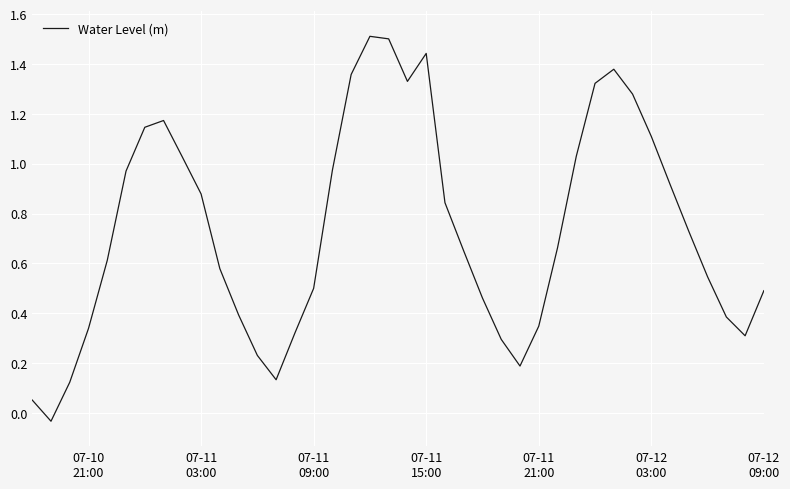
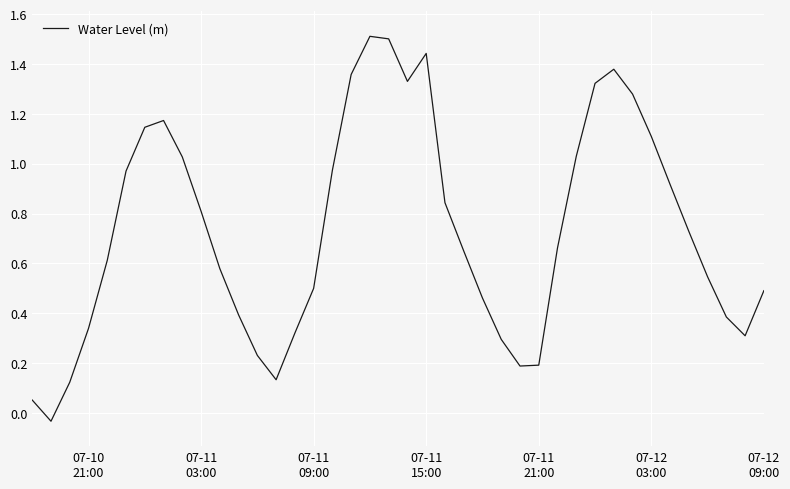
  {
    "07-10 21:00": 0.34,
-   "07-11 03:00": 0.88,
+   "07-11 03:00": 0.81,
    "07-11 09:00": 0.50,
    "07-11 15:00": 1.44,
-   "07-11 21:00": 0.35,
+   "07-11 21:00": 0.19,
    "07-12 03:00": 1.11,
    "07-12 09:00": 0.49
  }
